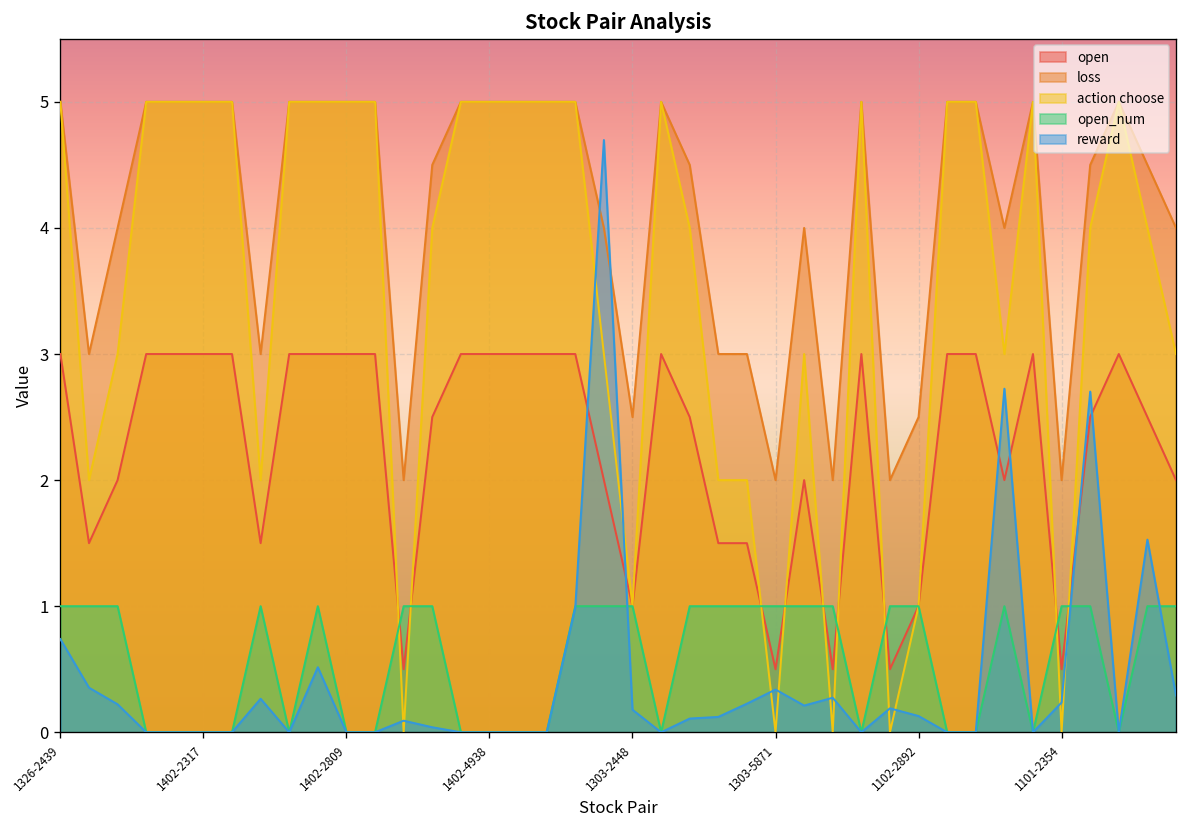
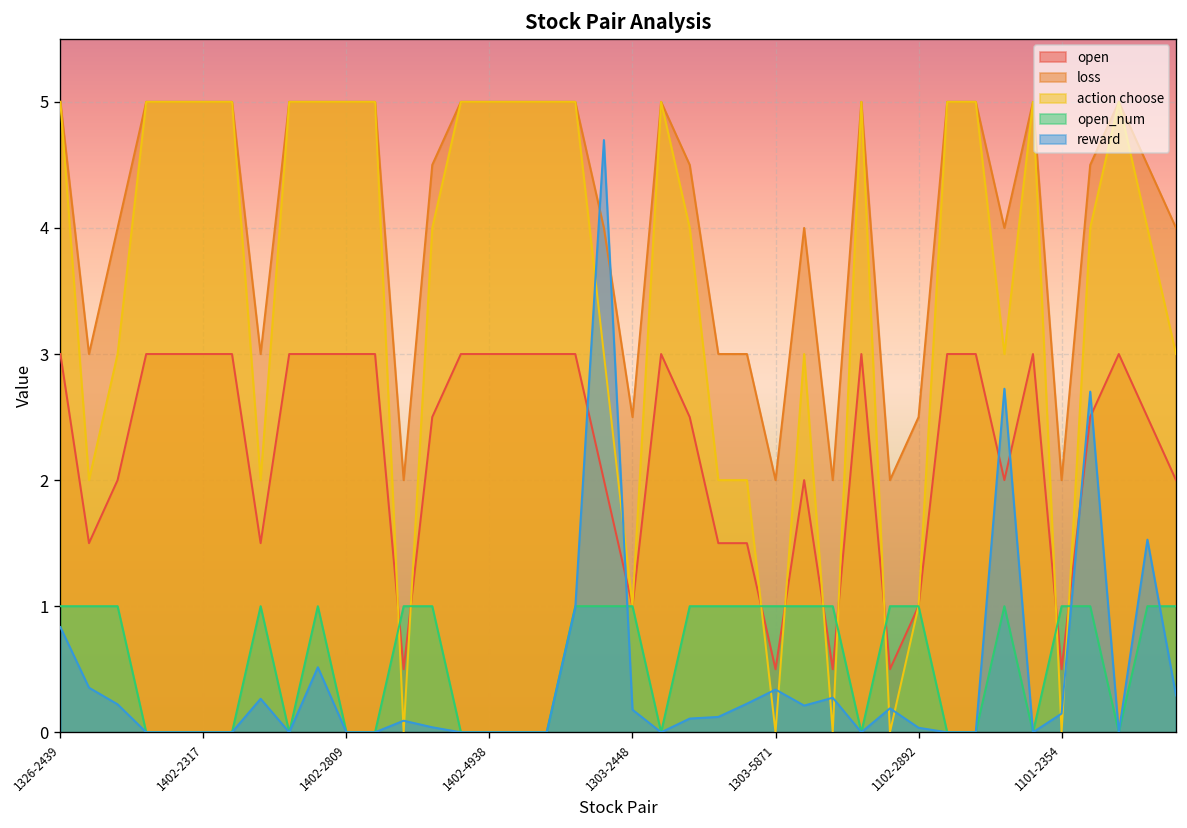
  {
    "open_num": {
      "1326-2439": 1.00,
      "1303-5871": 1.00,
      "1101-2354": 1.00
    },
    "reward": {
-     "1326-2439": 0.74,
+     "1326-2439": 0.83,
      "1303-2448": 0.18,
      "1303-5871": 0.34,
-     "1102-2892": 0.13,
-     "1101-2354": 0.24
+     "1102-2892": 0.04,
+     "1101-2354": 0.15
    }
  }
